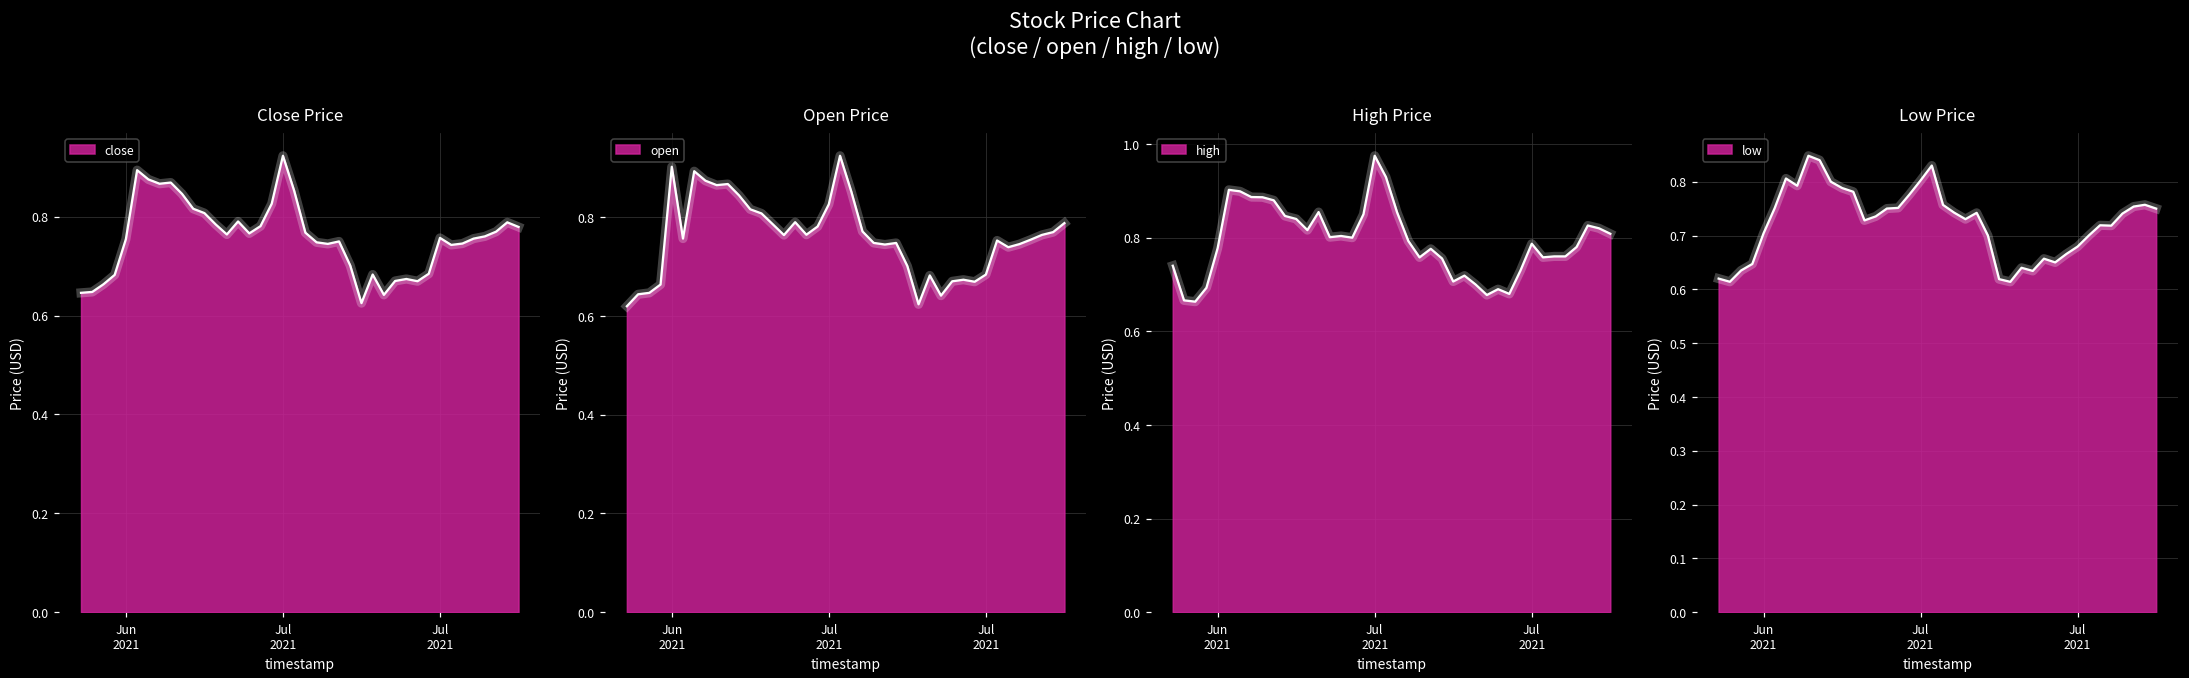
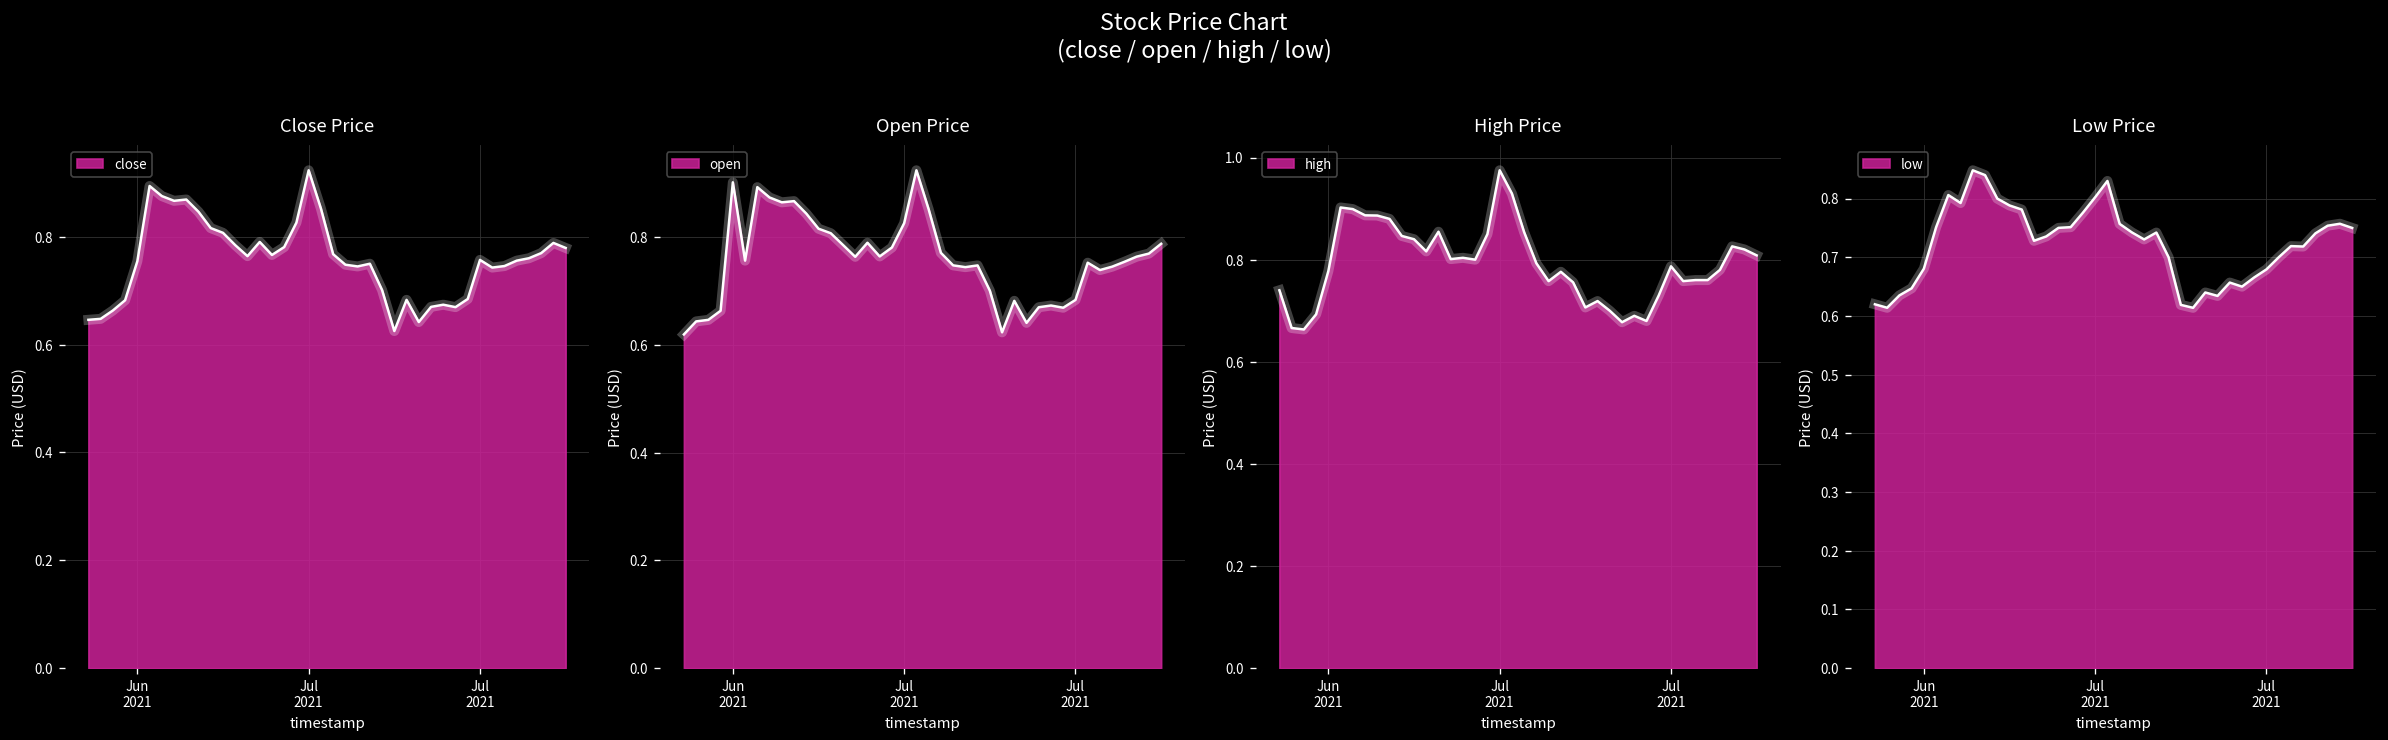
  {
    "Close Price": {
      "Jun 2021": 0.75
    },
    "Open Price": {
      "Jun 2021": 0.90
    },
    "High Price": {
      "Jun 2021": 0.78
    },
    "Low Price": {
-     "Jun 2021": 0.70
+     "Jun 2021": 0.68
    }
  }
